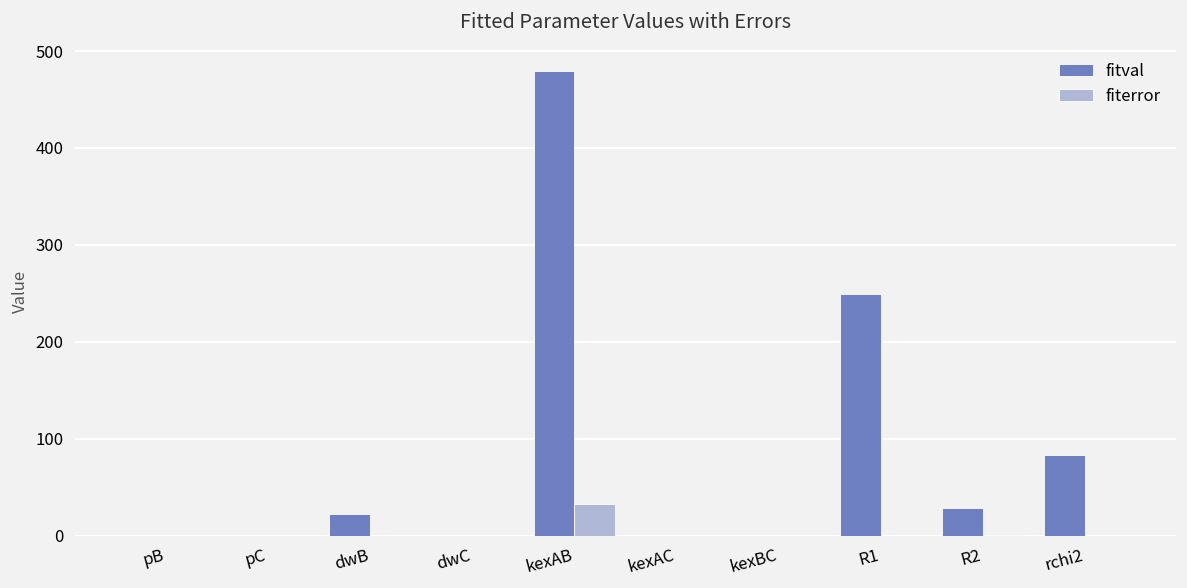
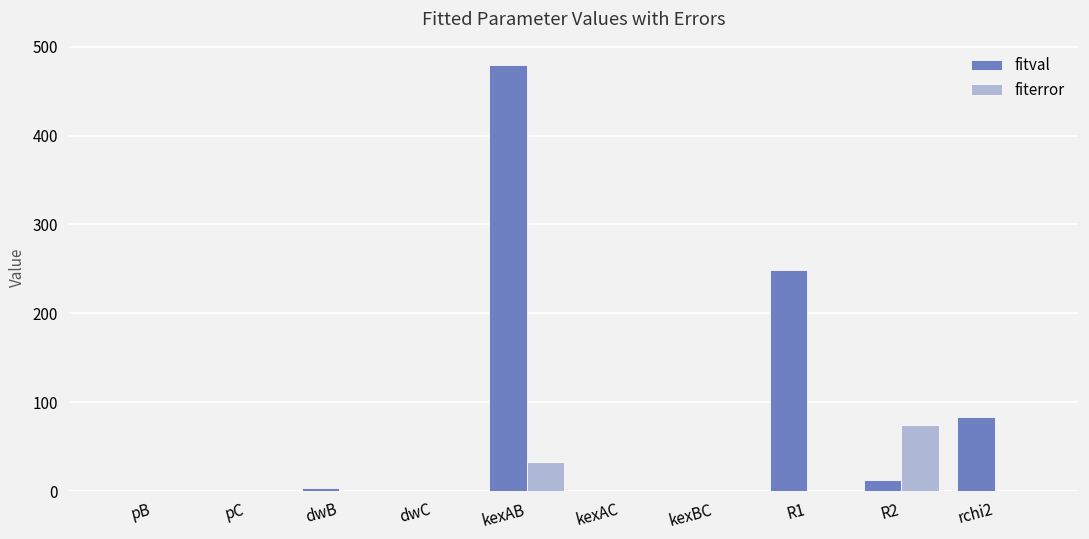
  {
    "fitval": {
      "pC": 0,
-     "dwB": 20,
+     "dwB": 0,
      "dwC": 0,
      "kexAB": 480,
      "kexAC": 0,
      "kexBC": 0,
      "R1": 250,
-     "R2": 30,
+     "R2": 10,
      "rchi2": 80
    },
    "fiterror": {
      "pC": 0,
      "dwC": 0,
      "kexAB": 30,
      "kexAC": 0,
      "kexBC": 0,
-     "R2": 0,
+     "R2": 70,
      "rchi2": 0
    }
  }
